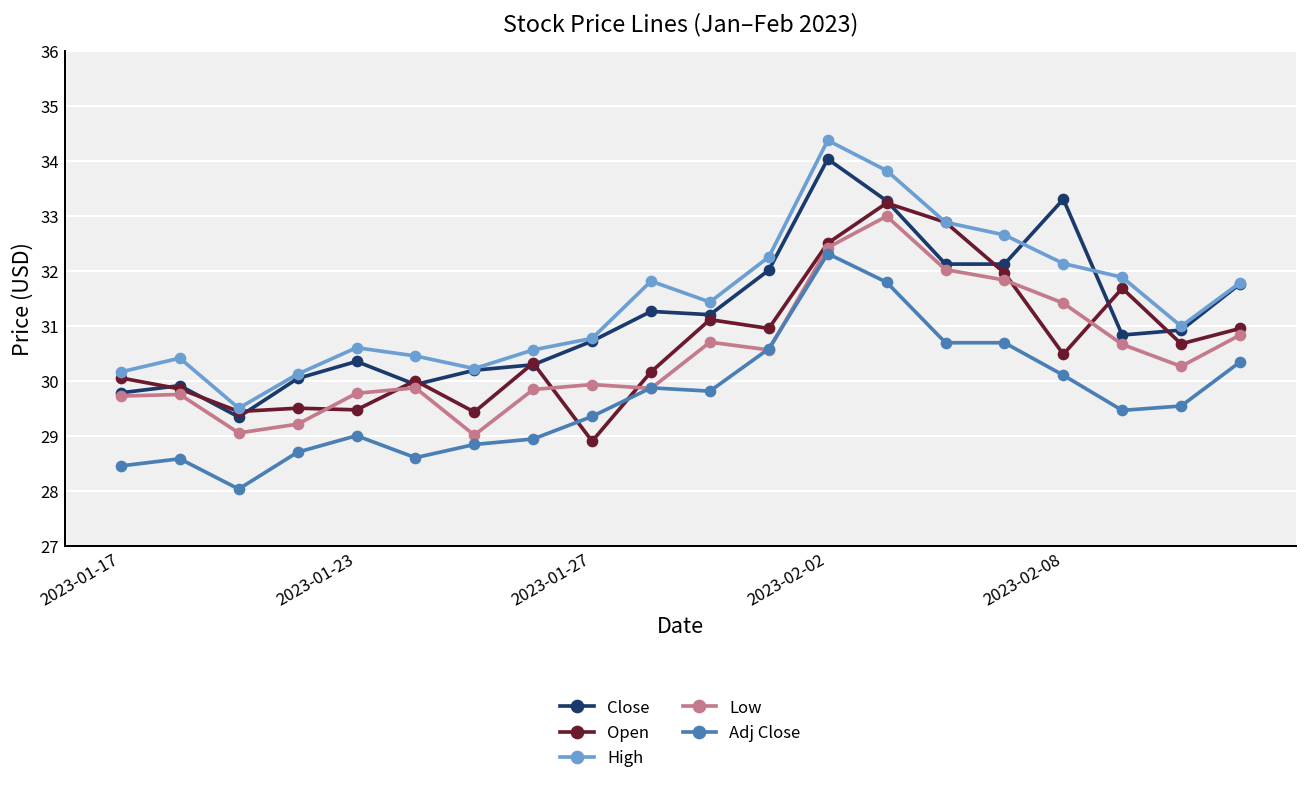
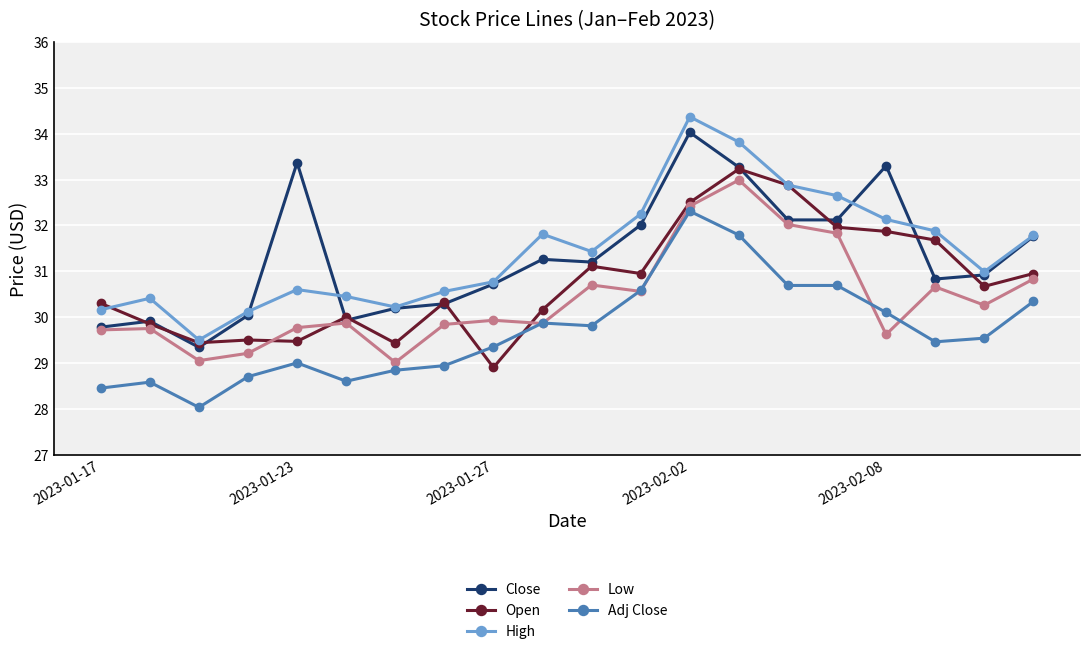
  {
    "Close": {
      "2023-01-17": 29.8,
-     "2023-01-23": 30.4,
+     "2023-01-23": 33.4,
      "2023-02-02": 34.0,
      "2023-02-08": 33.3
    },
    "Open": {
-     "2023-01-17": 30.1,
+     "2023-01-17": 30.3,
      "2023-01-23": 29.5,
      "2023-01-27": 28.9,
      "2023-02-02": 32.5,
-     "2023-02-08": 30.5
+     "2023-02-08": 31.9
    },
    "Low": {
      "2023-01-17": 29.7,
      "2023-01-23": 29.8,
      "2023-01-27": 29.9,
      "2023-02-02": 32.4,
-     "2023-02-08": 31.4
+     "2023-02-08": 29.6
    }
  }
